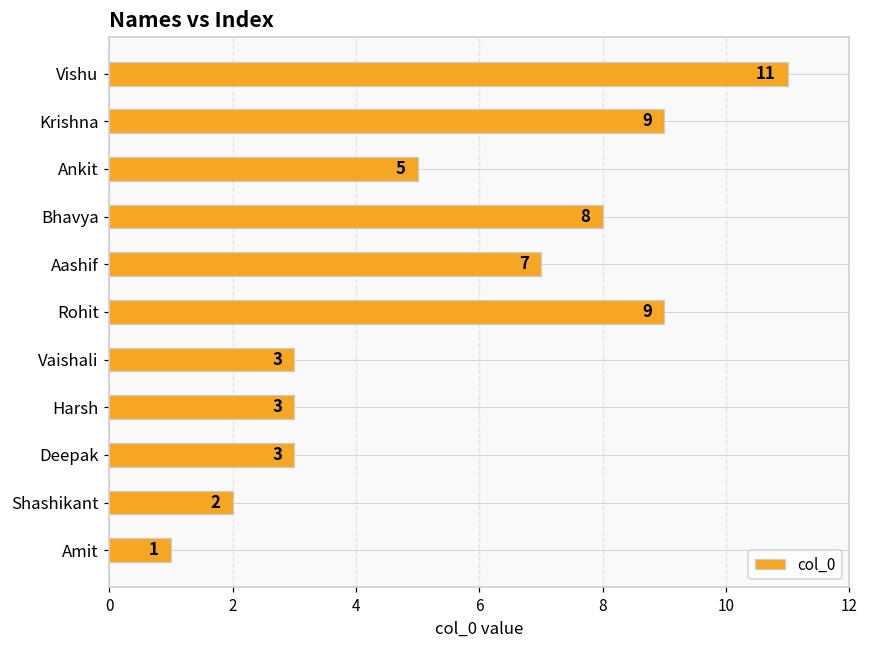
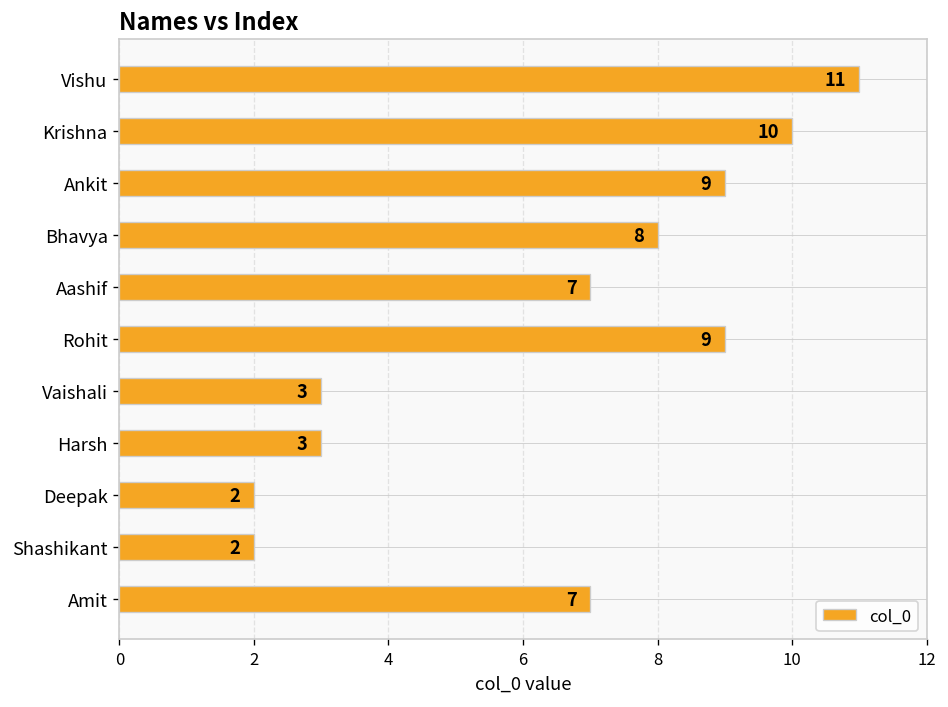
  {
    "Vishu": 11,
-   "Krishna": 9,
-   "Ankit": 5,
+   "Krishna": 10,
+   "Ankit": 9,
    "Bhavya": 8,
    "Aashif": 7,
    "Rohit": 9,
    "Vaishali": 3,
    "Harsh": 3,
-   "Deepak": 3,
+   "Deepak": 2,
    "Shashikant": 2,
-   "Amit": 1
+   "Amit": 7
  }
